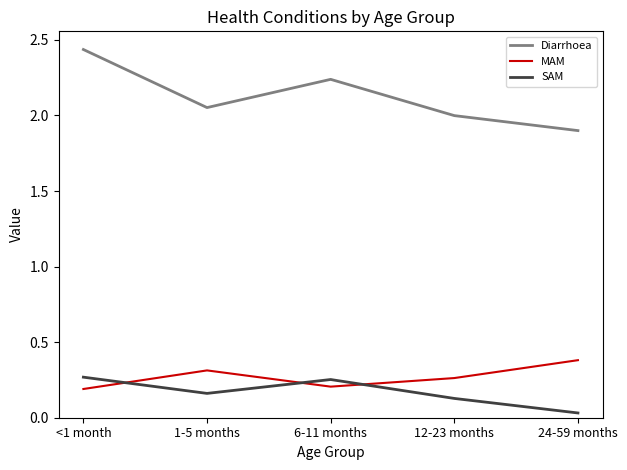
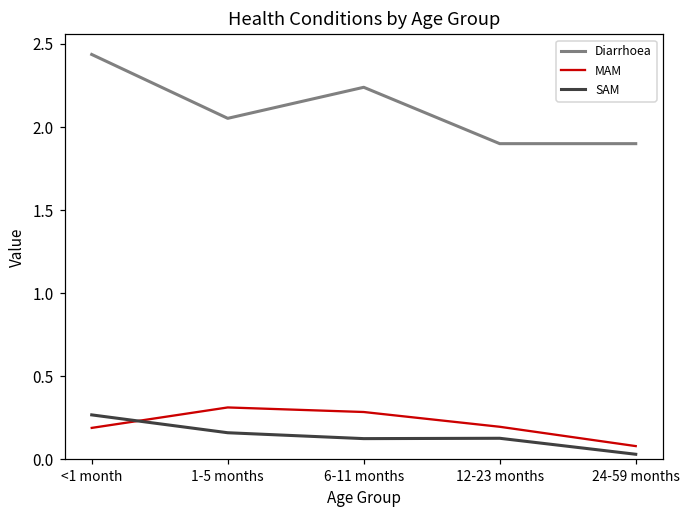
  {
    "Diarrhoea": {
      "<1 month": 2.44,
      "1-5 months": 2.05,
      "6-11 months": 2.24,
-     "12-23 months": 2.00,
+     "12-23 months": 1.90,
      "24-59 months": 1.90
    },
    "MAM": {
      "<1 month": 0.19,
      "1-5 months": 0.31,
-     "6-11 months": 0.21,
-     "12-23 months": 0.26,
-     "24-59 months": 0.38
+     "6-11 months": 0.29,
+     "12-23 months": 0.20,
+     "24-59 months": 0.08
    },
    "SAM": {
      "<1 month": 0.27,
      "1-5 months": 0.16,
-     "6-11 months": 0.25,
+     "6-11 months": 0.13,
      "12-23 months": 0.13,
      "24-59 months": 0.03
    }
  }
